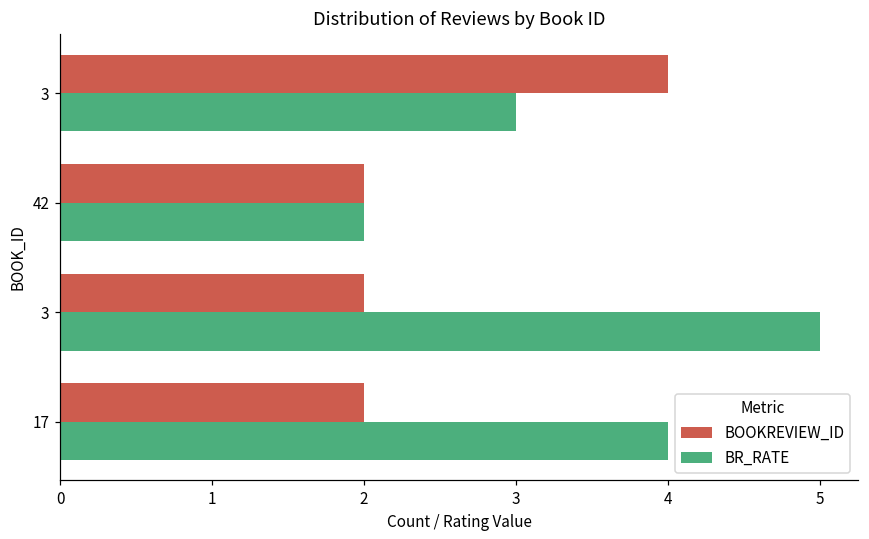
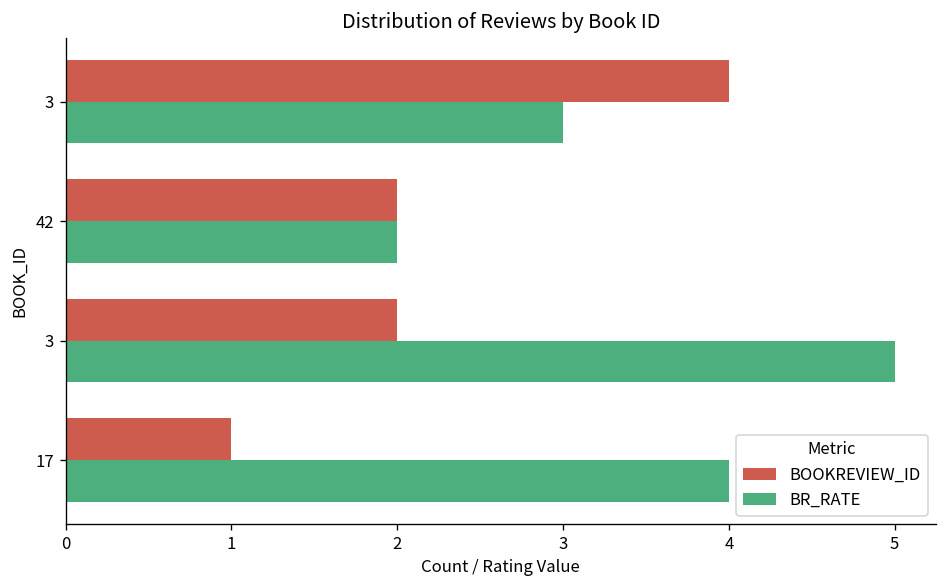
  {
    "BOOKREVIEW_ID": {
      "42": 2,
-     "17": 2
+     "17": 1
    },
    "BR_RATE": {
      "42": 2,
      "17": 4
    }
  }
